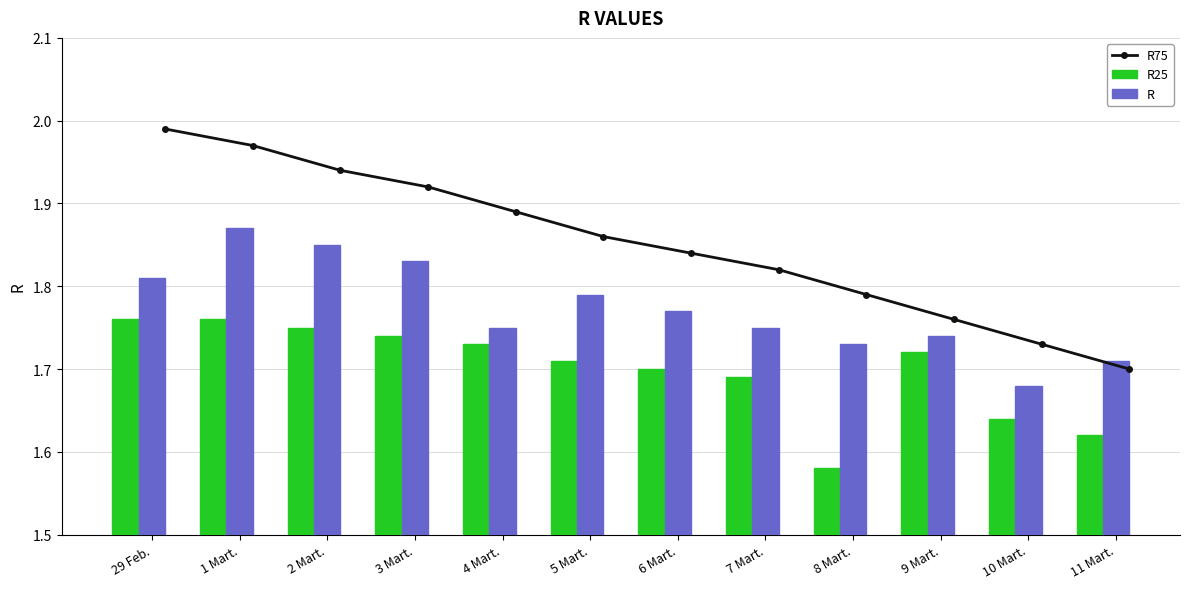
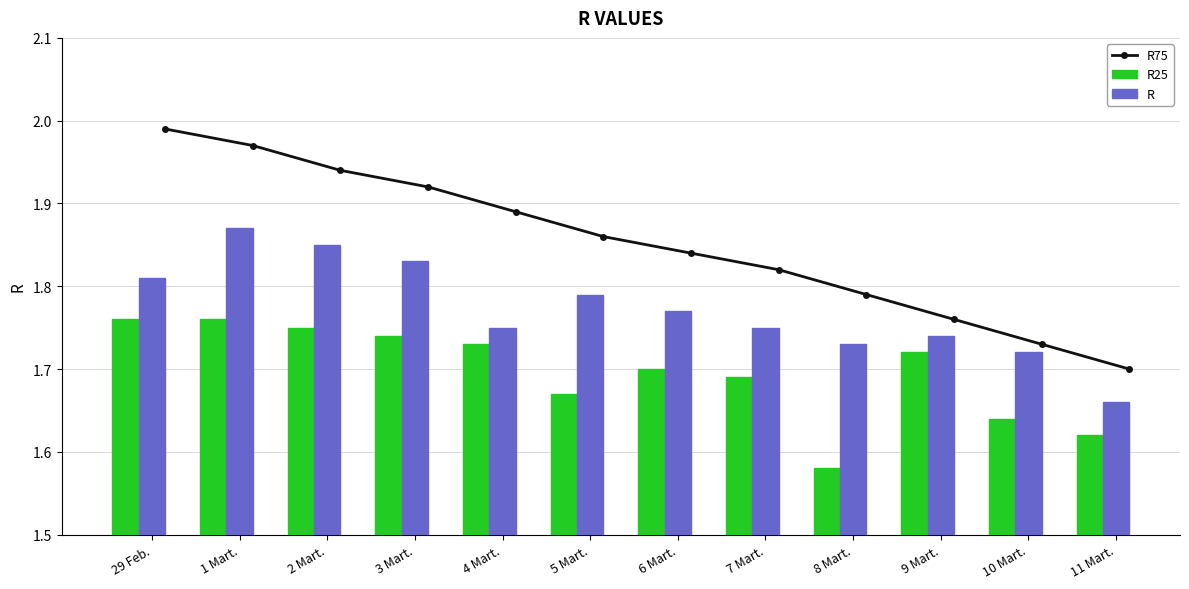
  {
    "R25": {
      "29 Feb.": 1.76,
      "1 Mart.": 1.76,
      "2 Mart.": 1.75,
      "3 Mart.": 1.74,
      "4 Mart.": 1.73,
-     "5 Mart.": 1.71,
+     "5 Mart.": 1.67,
      "6 Mart.": 1.70,
      "7 Mart.": 1.69,
      "8 Mart.": 1.58,
      "9 Mart.": 1.72,
      "10 Mart.": 1.64,
      "11 Mart.": 1.62
    },
    "R": {
      "29 Feb.": 1.81,
      "1 Mart.": 1.87,
      "2 Mart.": 1.85,
      "3 Mart.": 1.83,
      "4 Mart.": 1.75,
      "5 Mart.": 1.79,
      "6 Mart.": 1.77,
      "7 Mart.": 1.75,
      "8 Mart.": 1.73,
      "9 Mart.": 1.74,
-     "10 Mart.": 1.68,
-     "11 Mart.": 1.71
+     "10 Mart.": 1.72,
+     "11 Mart.": 1.66
    }
  }
